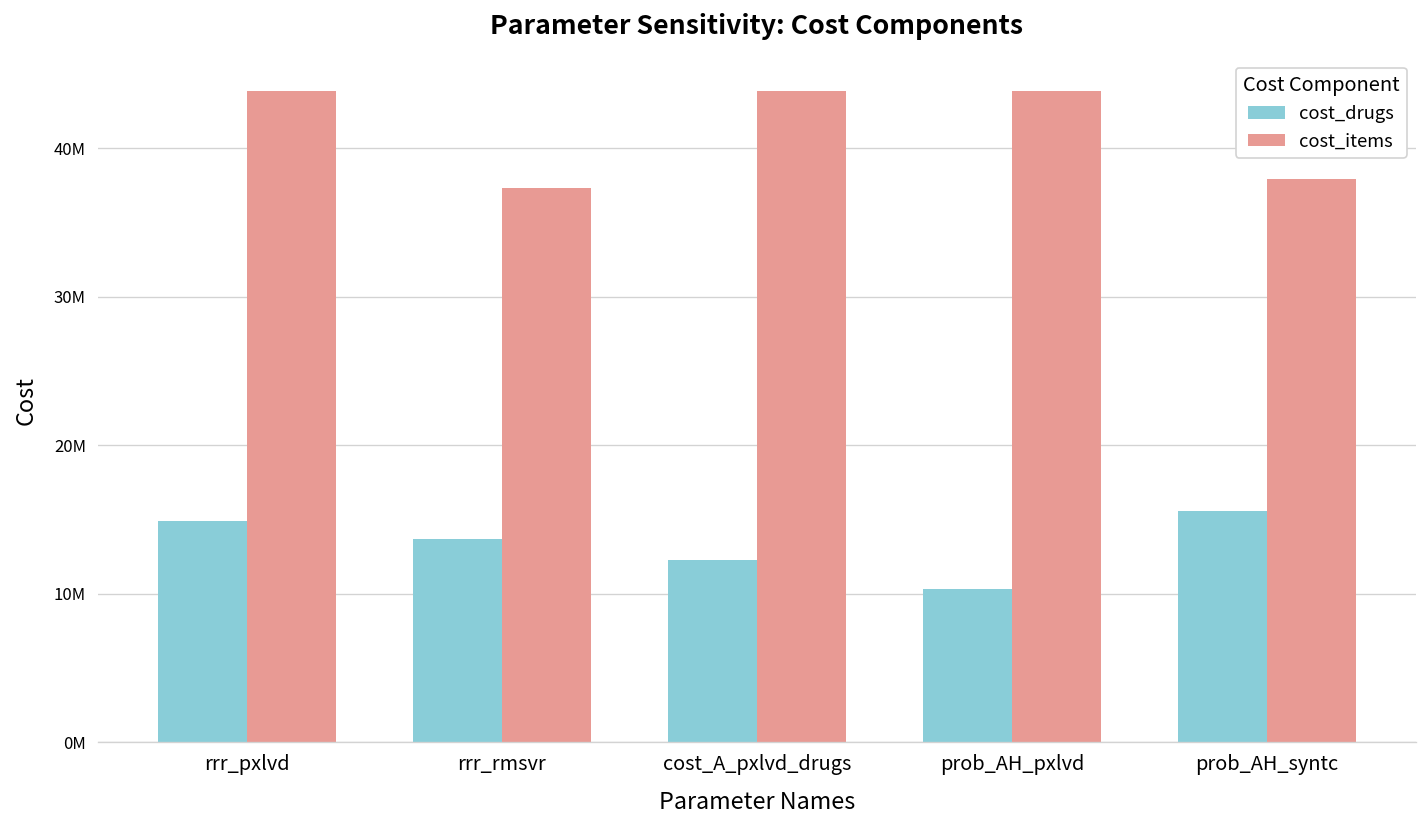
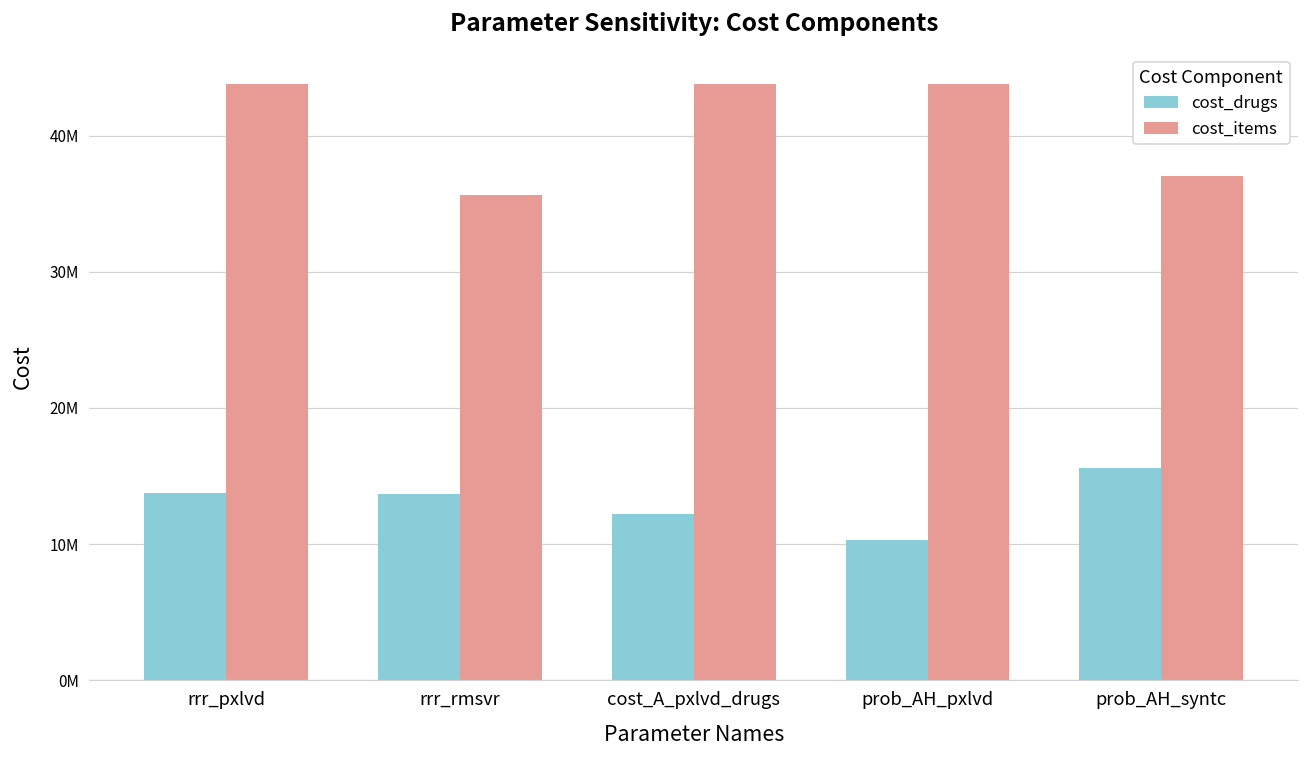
  {
    "cost_drugs": {
-     "rrr_pxlvd": 14900000,
+     "rrr_pxlvd": 13700000,
      "rrr_rmsvr": 13700000,
      "cost_A_pxlvd_drugs": 12200000,
      "prob_AH_pxlvd": 10300000,
      "prob_AH_syntc": 15600000
    },
    "cost_items": {
      "rrr_pxlvd": 43800000,
-     "rrr_rmsvr": 37300000,
+     "rrr_rmsvr": 35600000,
      "cost_A_pxlvd_drugs": 43800000,
      "prob_AH_pxlvd": 43800000,
-     "prob_AH_syntc": 37900000
+     "prob_AH_syntc": 37100000
    }
  }
